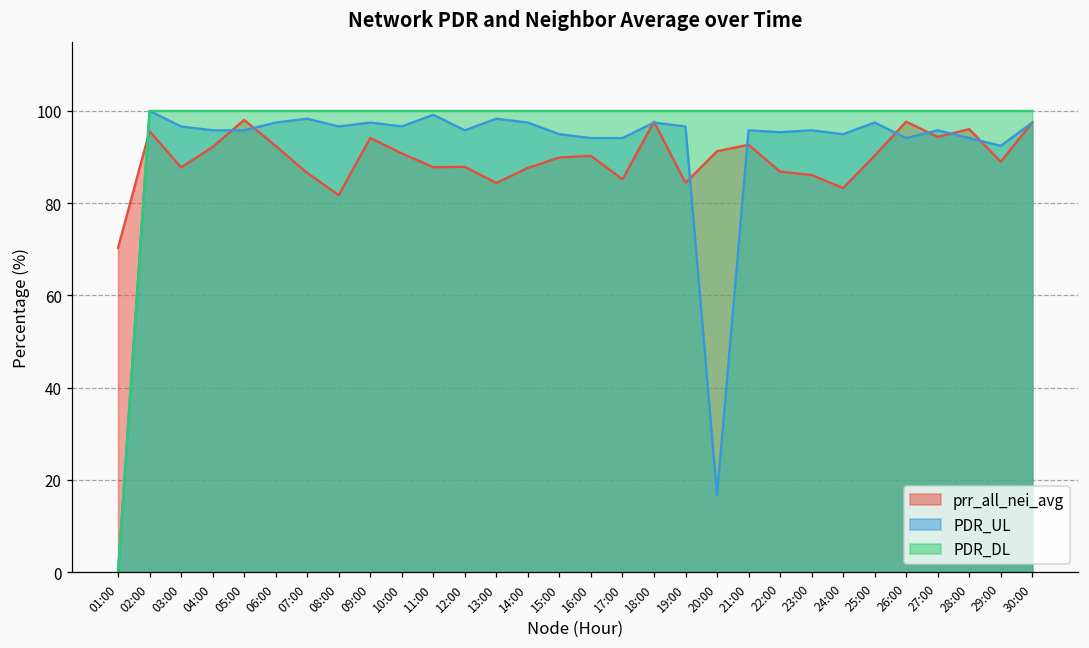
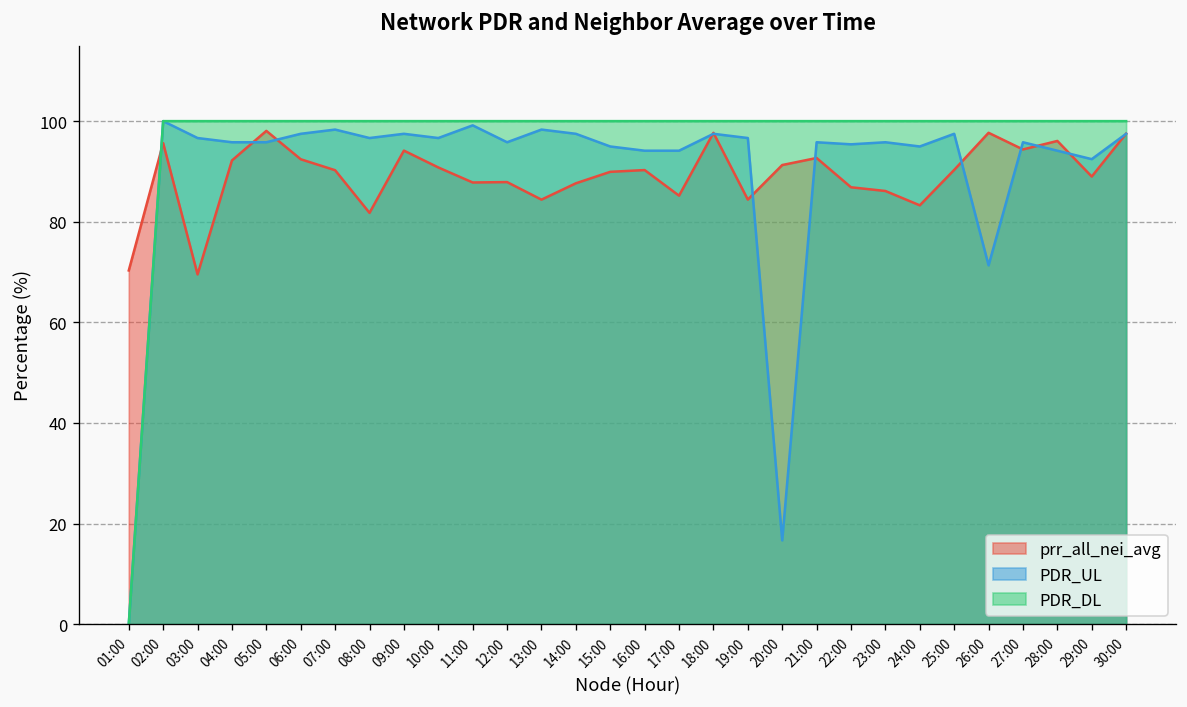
  {
    "prr_all_nei_avg": {
      "01:00": 70,
      "02:00": 96,
-     "03:00": 88,
+     "03:00": 70,
      "04:00": 92,
      "05:00": 98,
      "06:00": 92,
-     "07:00": 87,
+     "07:00": 90,
      "08:00": 82,
      "09:00": 94,
      "10:00": 91,
      "11:00": 88,
      "12:00": 88,
      "13:00": 84,
      "14:00": 88,
      "15:00": 90,
      "16:00": 90,
      "17:00": 85,
      "19:00": 84,
      "20:00": 91,
      "21:00": 93,
      "22:00": 87,
      "23:00": 86,
      "24:00": 83,
      "25:00": 90,
      "26:00": 98,
      "27:00": 94,
      "28:00": 96,
      "29:00": 89
    },
    "PDR_UL": {
      "03:00": 97,
      "04:00": 96,
      "05:00": 96,
      "06:00": 97,
      "07:00": 98,
      "08:00": 97,
      "09:00": 97,
      "10:00": 97,
      "11:00": 99,
      "12:00": 96,
      "13:00": 98,
      "14:00": 97,
      "15:00": 95,
      "16:00": 94,
      "17:00": 94,
      "19:00": 97,
      "20:00": 17,
      "21:00": 96,
      "22:00": 95,
      "23:00": 96,
      "24:00": 95,
      "25:00": 97,
-     "26:00": 94,
+     "26:00": 71,
      "27:00": 96,
      "28:00": 94,
      "29:00": 92
    },
    "PDR_DL": {
      "03:00": 100,
      "04:00": 100,
      "05:00": 100,
      "06:00": 100,
      "07:00": 100,
      "08:00": 100,
      "09:00": 100,
      "10:00": 100,
      "11:00": 100,
      "12:00": 100,
      "13:00": 100,
      "14:00": 100,
      "15:00": 100,
      "16:00": 100,
      "17:00": 100,
      "18:00": 100,
      "19:00": 100,
      "20:00": 100,
      "21:00": 100,
      "22:00": 100,
      "23:00": 100,
      "24:00": 100,
      "25:00": 100,
      "26:00": 100,
      "27:00": 100,
      "28:00": 100,
      "29:00": 100,
      "30:00": 100
    }
  }
